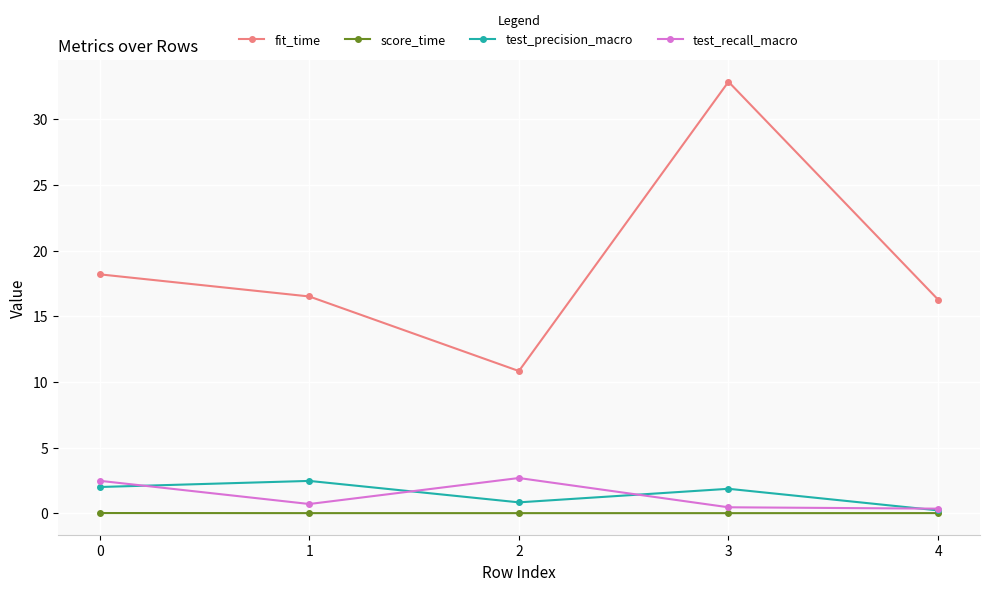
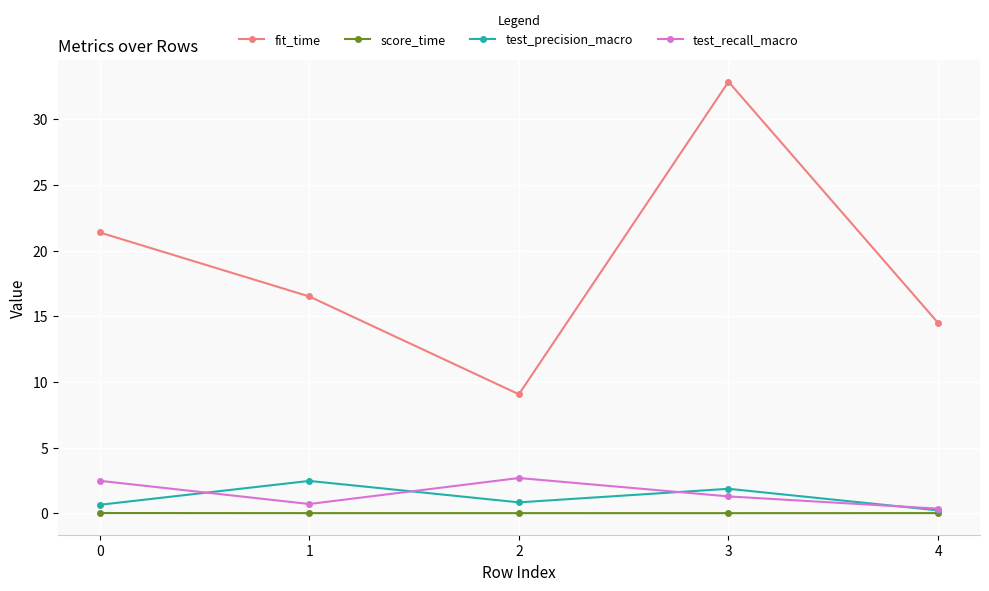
  {
    "fit_time": {
-     "0": 18.2,
+     "0": 21.4,
      "1": 16.5,
-     "2": 10.8,
+     "2": 9.1,
      "3": 32.8,
-     "4": 16.3
+     "4": 14.5
    },
    "score_time": {
      "0": 0.0,
      "1": 0.0,
      "2": 0.0,
      "3": 0.0,
      "4": 0.0
    },
    "test_precision_macro": {
-     "0": 2.0,
+     "0": 0.7,
      "1": 2.5,
      "2": 0.8,
      "3": 1.9
    },
    "test_recall_macro": {
      "0": 2.5,
      "1": 0.7,
      "2": 2.7,
-     "3": 0.5
+     "3": 1.3
    }
  }
